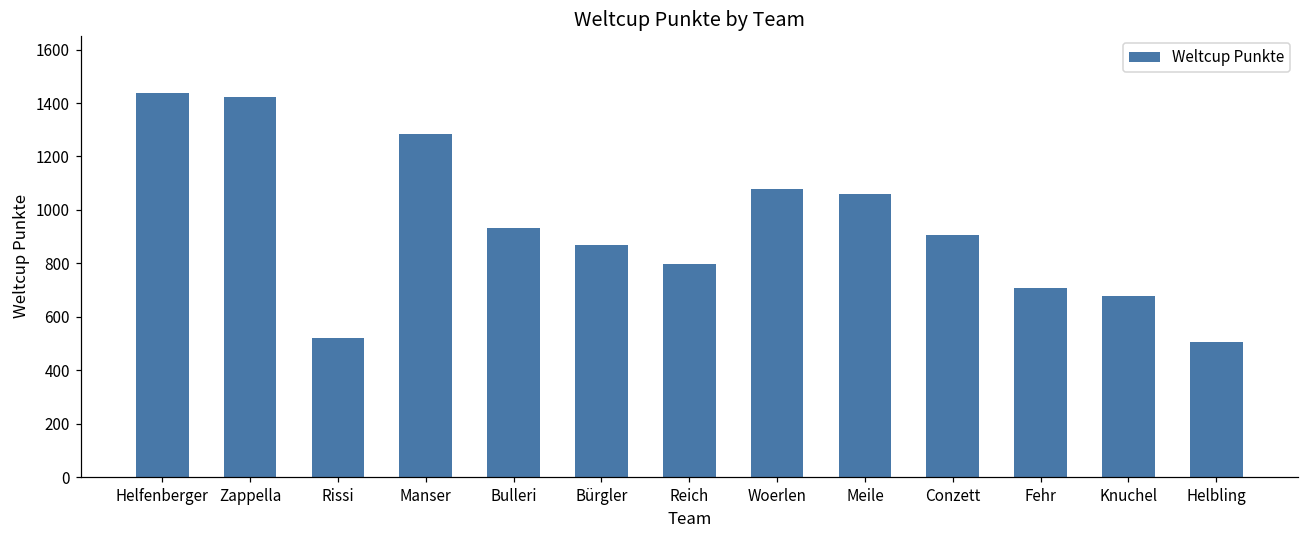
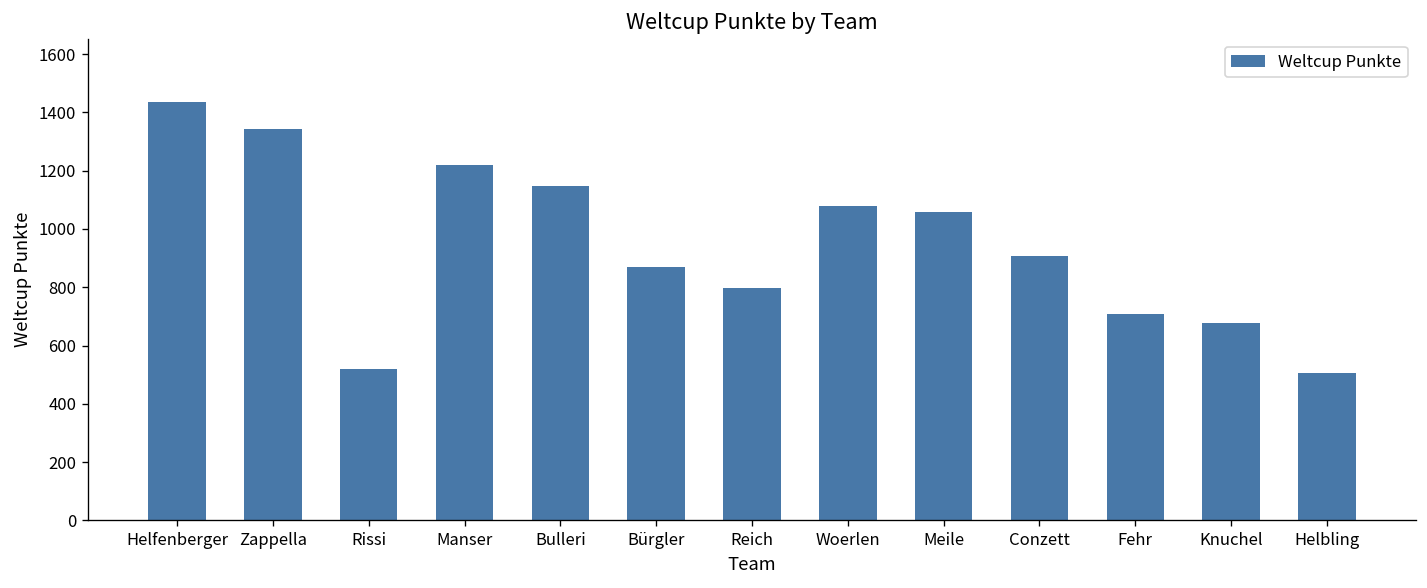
  {
    "Helfenberger": 1440,
-   "Zappella": 1420,
+   "Zappella": 1340,
    "Rissi": 520,
-   "Manser": 1280,
-   "Bulleri": 930,
+   "Manser": 1220,
+   "Bulleri": 1150,
    "Bürgler": 870,
    "Reich": 800,
    "Woerlen": 1080,
    "Meile": 1060,
    "Conzett": 910,
    "Fehr": 710,
    "Knuchel": 680,
    "Helbling": 510
  }
